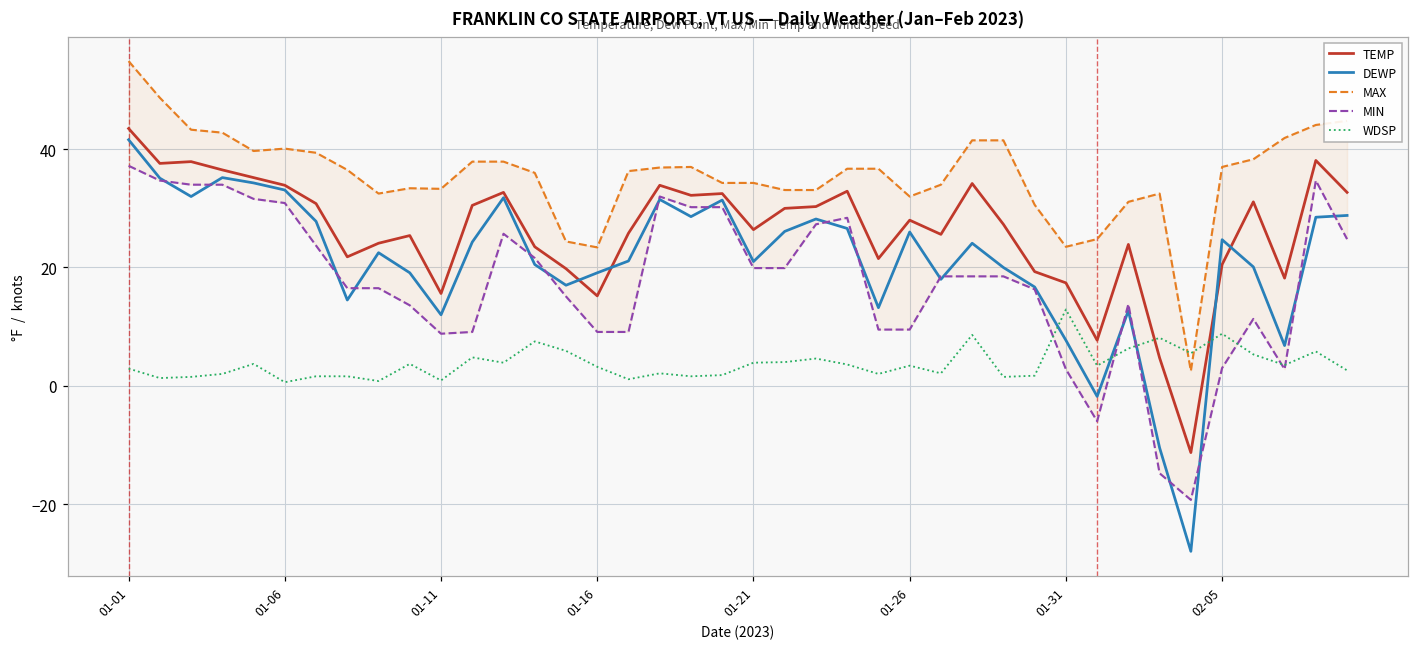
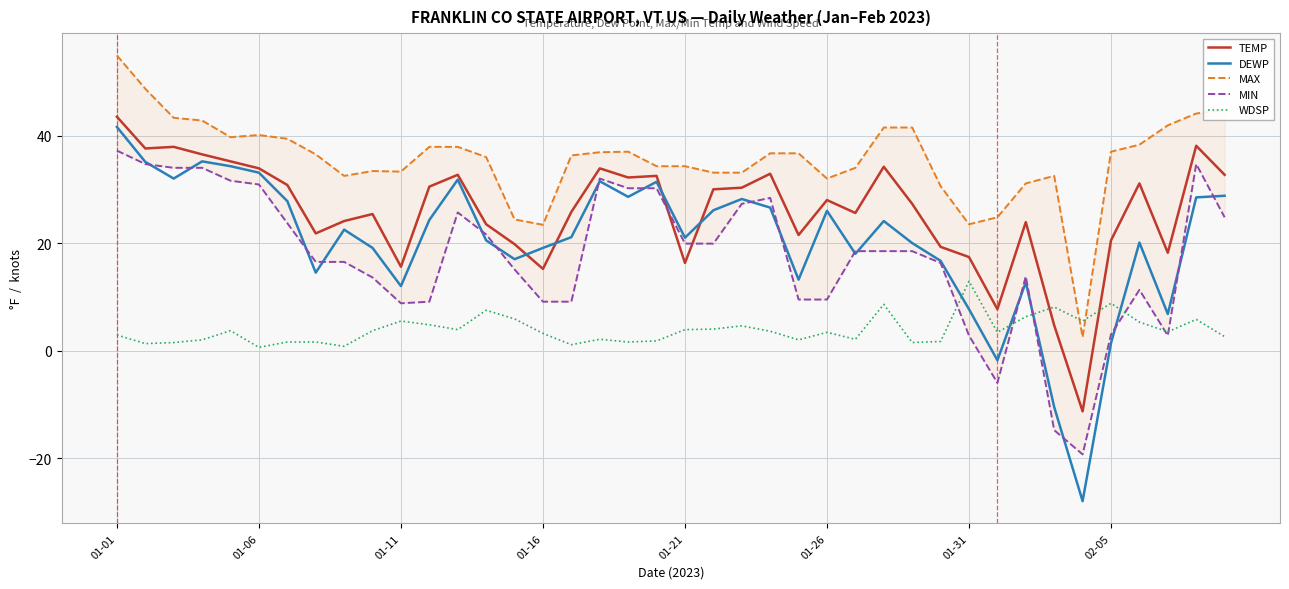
  {
    "TEMP": {
      "01-01": 44,
      "01-06": 34,
      "01-11": 16,
      "01-16": 15,
-     "01-21": 26,
+     "01-21": 16,
      "01-26": 28,
      "01-31": 17,
      "02-05": 21
    },
    "DEWP": {
      "01-01": 42,
      "01-06": 33,
      "01-11": 12,
      "01-16": 19,
      "01-21": 21,
      "01-26": 26,
      "01-31": 8,
-     "02-05": 25
+     "02-05": 1
    },
    "MAX": {
      "01-01": 55,
      "01-06": 40,
      "01-11": 33,
      "01-16": 23,
      "01-21": 34,
      "01-26": 32,
      "01-31": 24,
      "02-05": 37
    },
    "MIN": {
      "01-01": 37,
      "01-06": 31,
      "01-11": 9,
      "01-16": 9,
      "01-21": 20,
      "01-26": 10,
      "01-31": 3,
      "02-05": 3
    },
    "WDSP": {
      "01-01": 3,
      "01-06": 1,
-     "01-11": 1,
+     "01-11": 6,
      "01-16": 3,
      "01-21": 4,
      "01-26": 3,
      "01-31": 13,
      "02-05": 9
    }
  }
